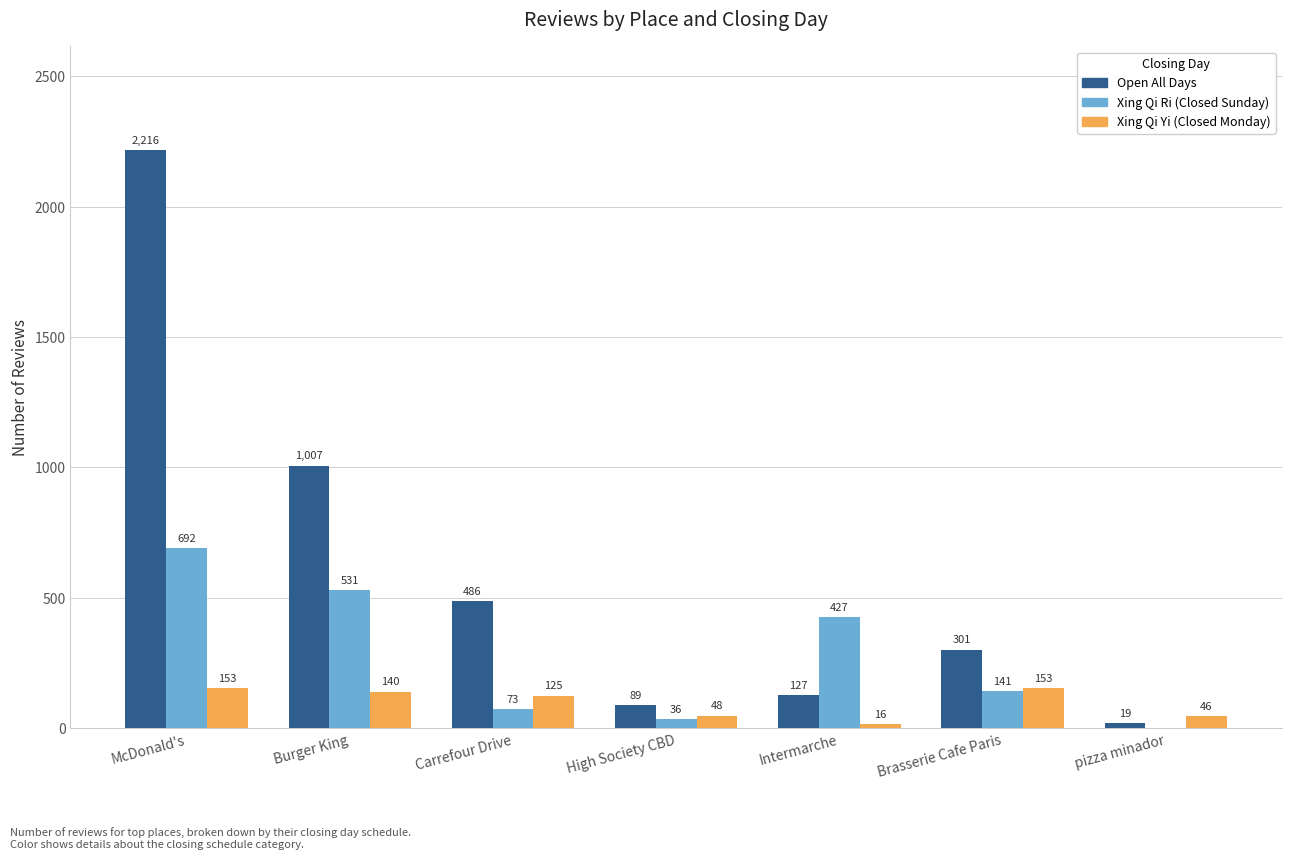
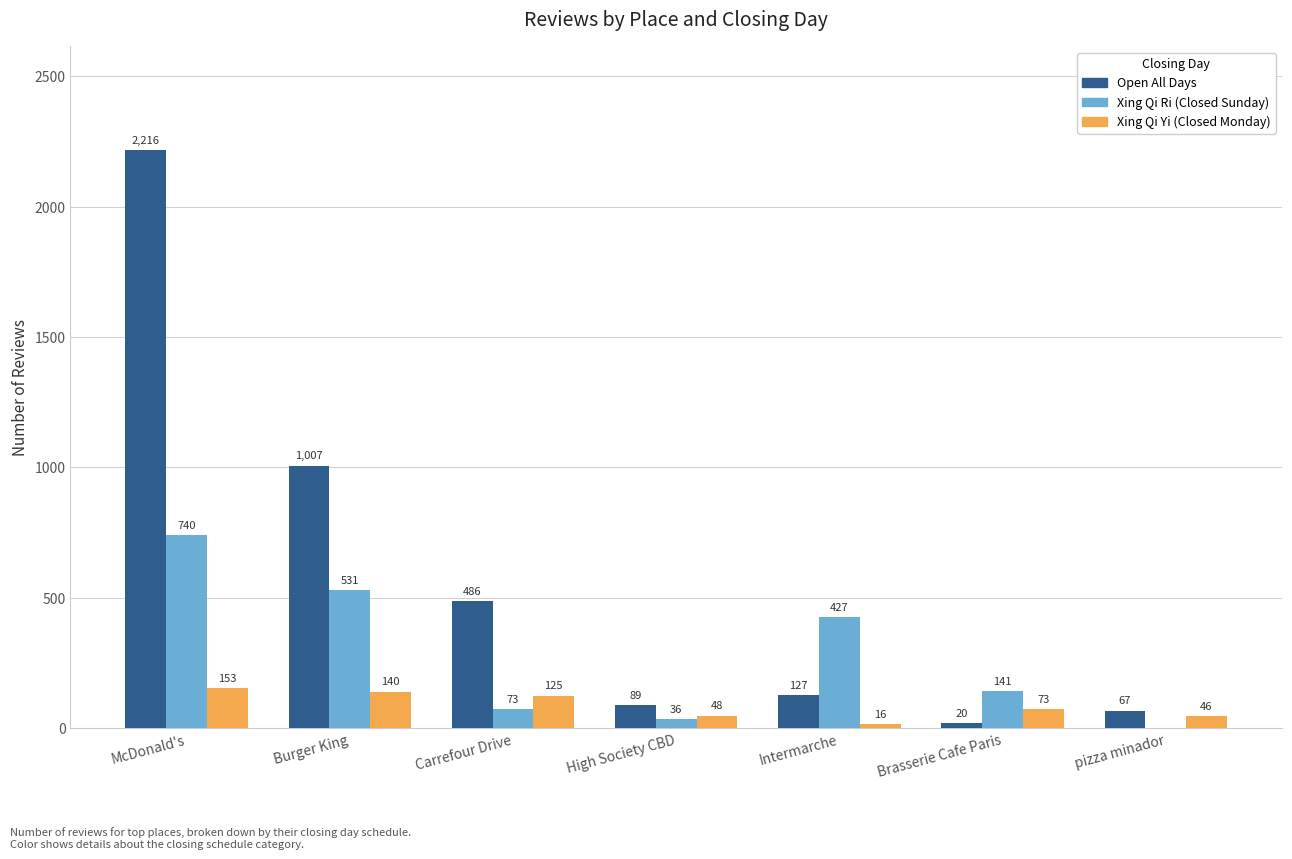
  {
    "Open All Days": {
      "McDonald's": "2,216",
      "Burger King": "1,007",
      "Carrefour Drive": "486",
      "High Society CBD": "89",
      "Intermarche": "127",
-     "Brasserie Cafe Paris": "301",
-     "pizza minador": "19"
+     "Brasserie Cafe Paris": "20",
+     "pizza minador": "67"
    },
    "Xing Qi Ri (Closed Sunday)": {
-     "McDonald's": "692",
+     "McDonald's": "740",
      "Burger King": "531",
      "Carrefour Drive": "73",
      "High Society CBD": "36",
      "Intermarche": "427",
      "Brasserie Cafe Paris": "141"
    },
    "Xing Qi Yi (Closed Monday)": {
      "McDonald's": "153",
      "Burger King": "140",
      "Carrefour Drive": "125",
      "High Society CBD": "48",
      "Intermarche": "16",
-     "Brasserie Cafe Paris": "153",
+     "Brasserie Cafe Paris": "73",
      "pizza minador": "46"
    }
  }
